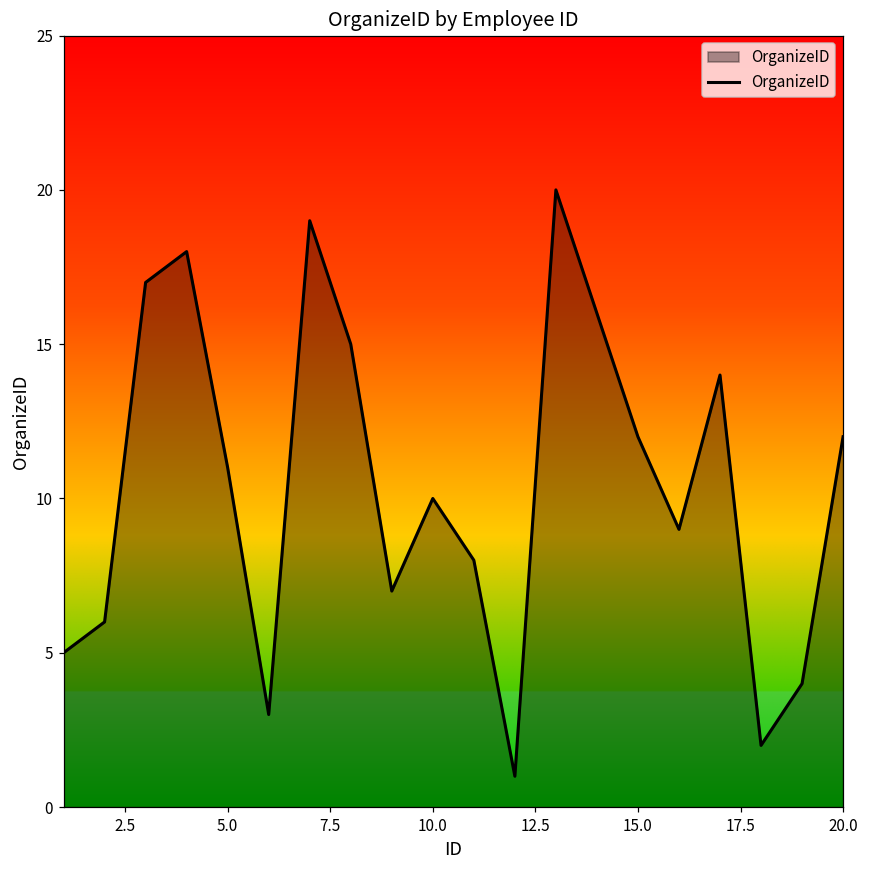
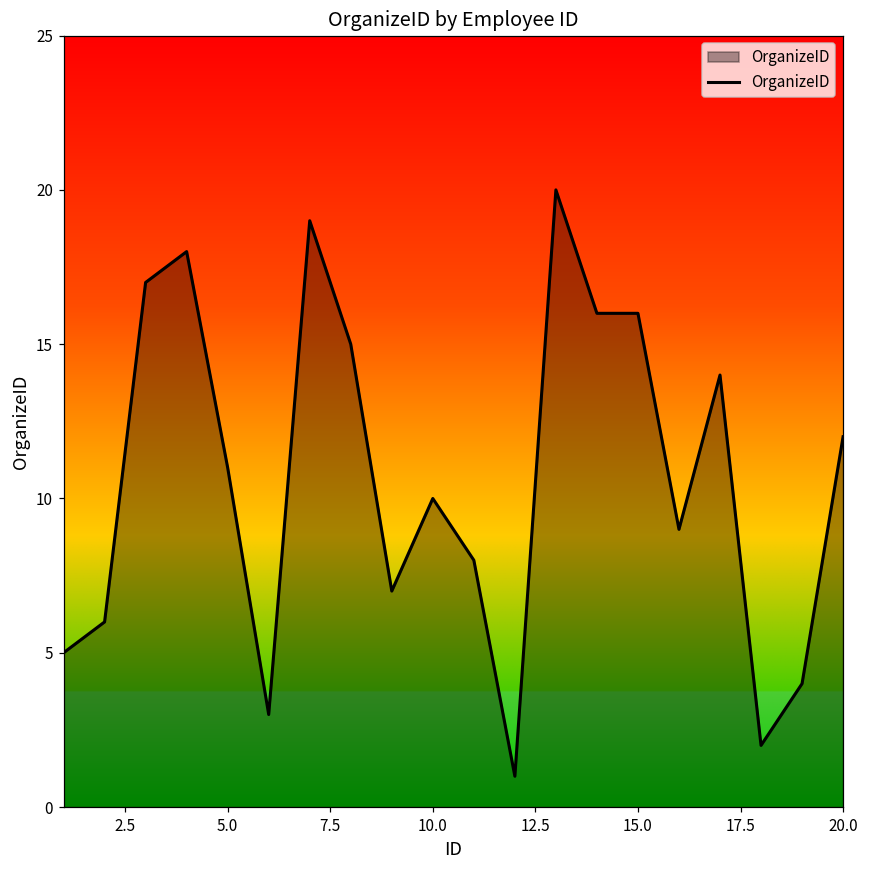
  {
    "5.0": 11,
    "10.0": 10,
-   "15.0": 12,
+   "15.0": 16,
    "20.0": 12
  }
